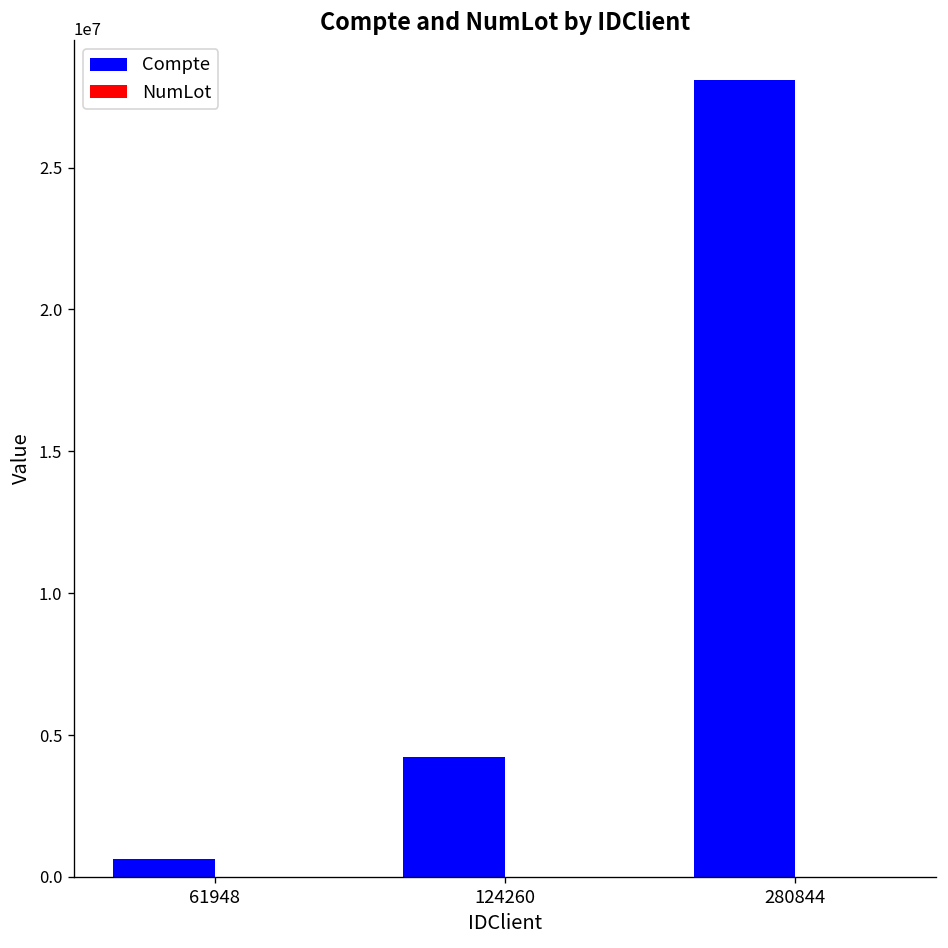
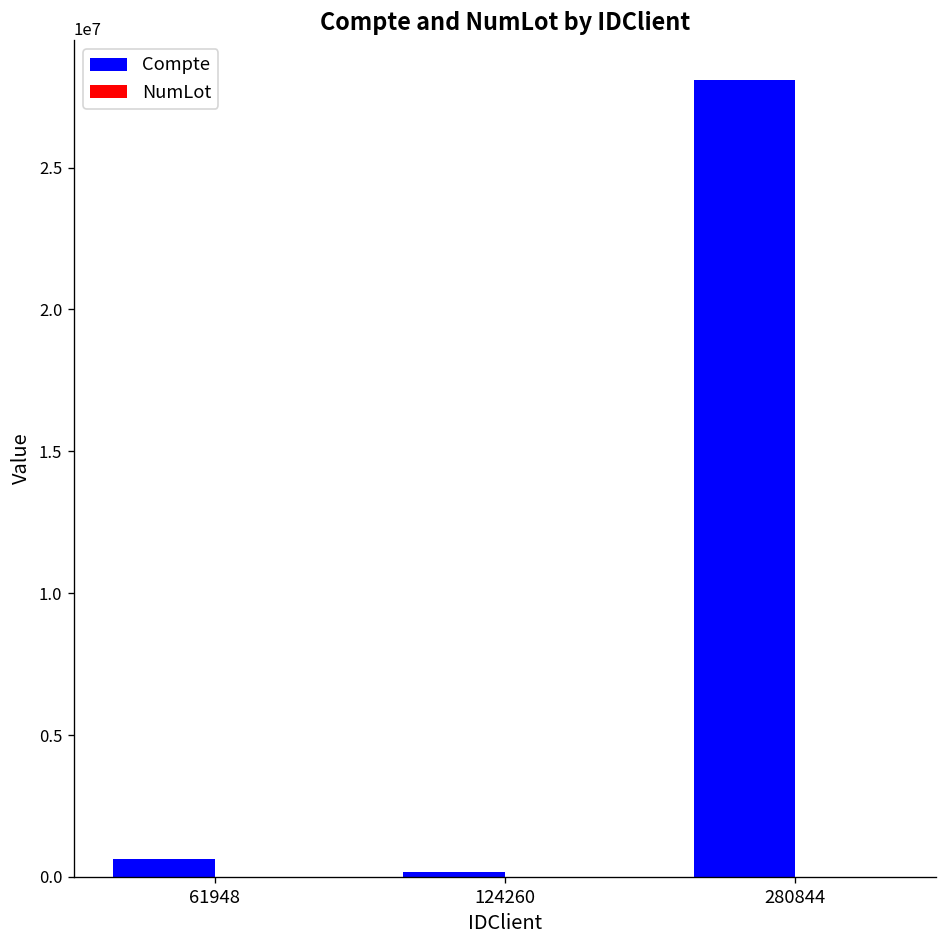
  {
    "Compte": {
      "61948": 600000,
-     "124260": 4200000,
+     "124260": 200000,
      "280844": 28100000
    }
  }
